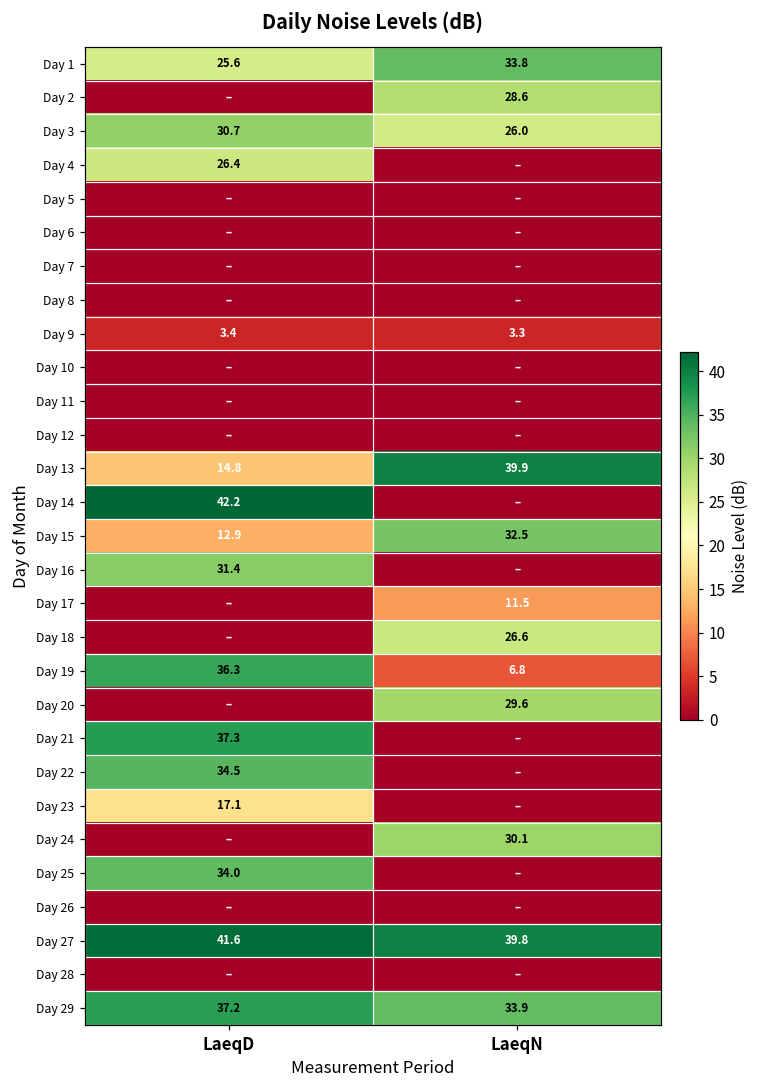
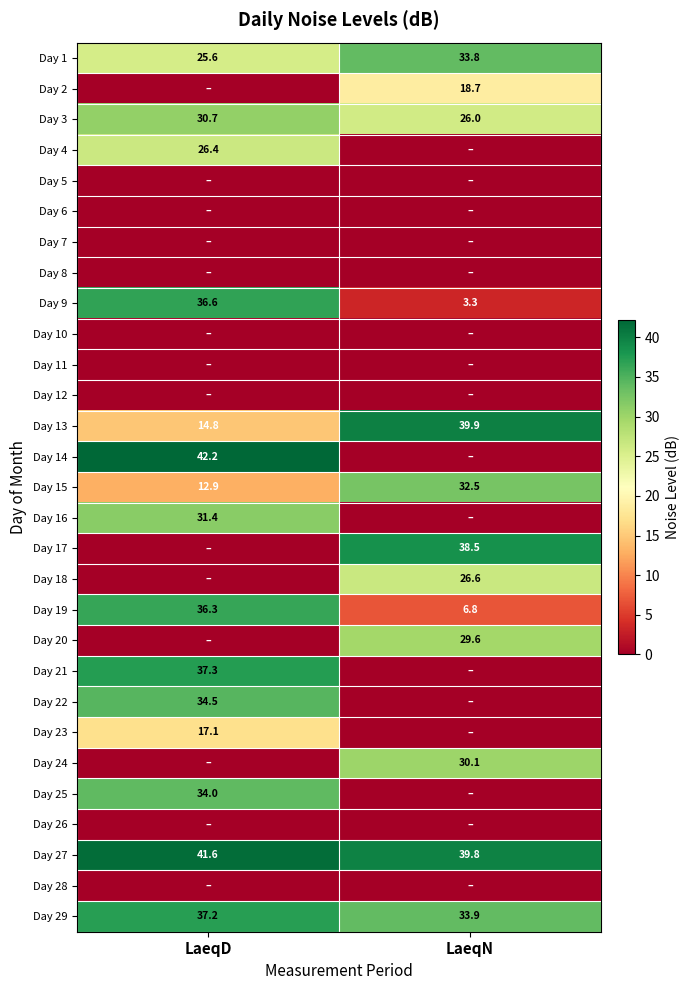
  {
    "Day 1": {
      "LaeqD": 25.6,
      "LaeqN": 33.8
    },
    "Day 2": {
-     "LaeqN": 28.6
+     "LaeqN": 18.7
    },
    "Day 3": {
      "LaeqD": 30.7,
      "LaeqN": 26.0
    },
    "Day 4": {
      "LaeqD": 26.4
    },
    "Day 9": {
-     "LaeqD": 3.4,
+     "LaeqD": 36.6,
      "LaeqN": 3.3
    },
    "Day 13": {
      "LaeqD": 14.8,
      "LaeqN": 39.9
    },
    "Day 14": {
      "LaeqD": 42.2
    },
    "Day 15": {
      "LaeqD": 12.9,
      "LaeqN": 32.5
    },
    "Day 16": {
      "LaeqD": 31.4
    },
    "Day 17": {
-     "LaeqN": 11.5
+     "LaeqN": 38.5
    },
    "Day 18": {
      "LaeqN": 26.6
    },
    "Day 19": {
      "LaeqD": 36.3,
      "LaeqN": 6.8
    },
    "Day 20": {
      "LaeqN": 29.6
    },
    "Day 21": {
      "LaeqD": 37.3
    },
    "Day 22": {
      "LaeqD": 34.5
    },
    "Day 23": {
      "LaeqD": 17.1
    },
    "Day 24": {
      "LaeqN": 30.1
    },
    "Day 25": {
      "LaeqD": 34.0
    },
    "Day 27": {
      "LaeqD": 41.6,
      "LaeqN": 39.8
    },
    "Day 29": {
      "LaeqD": 37.2,
      "LaeqN": 33.9
    }
  }
